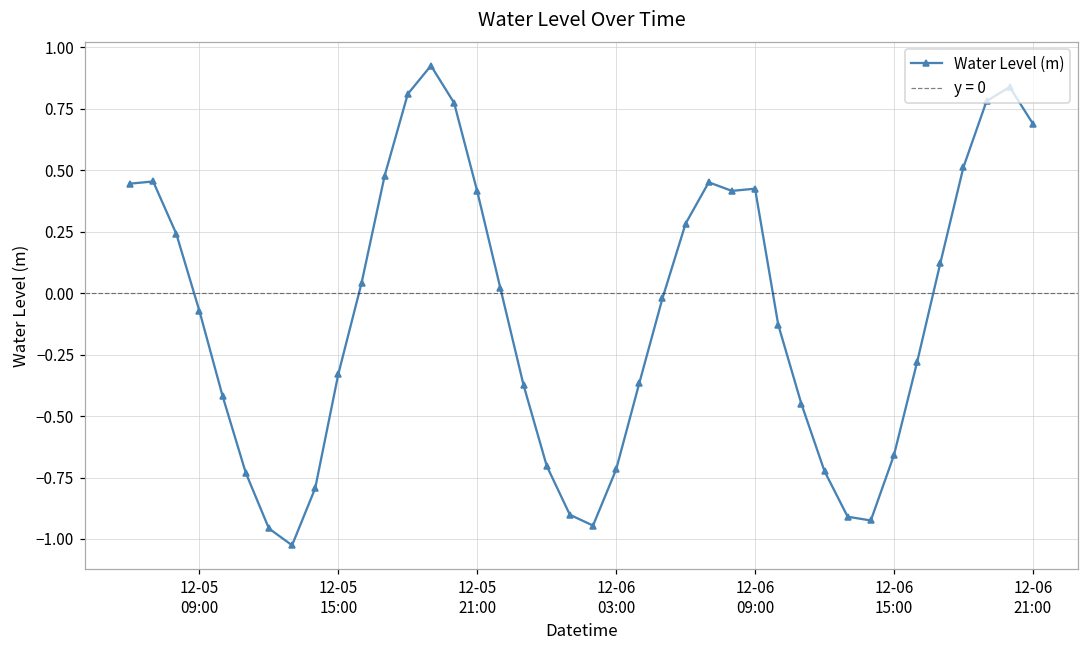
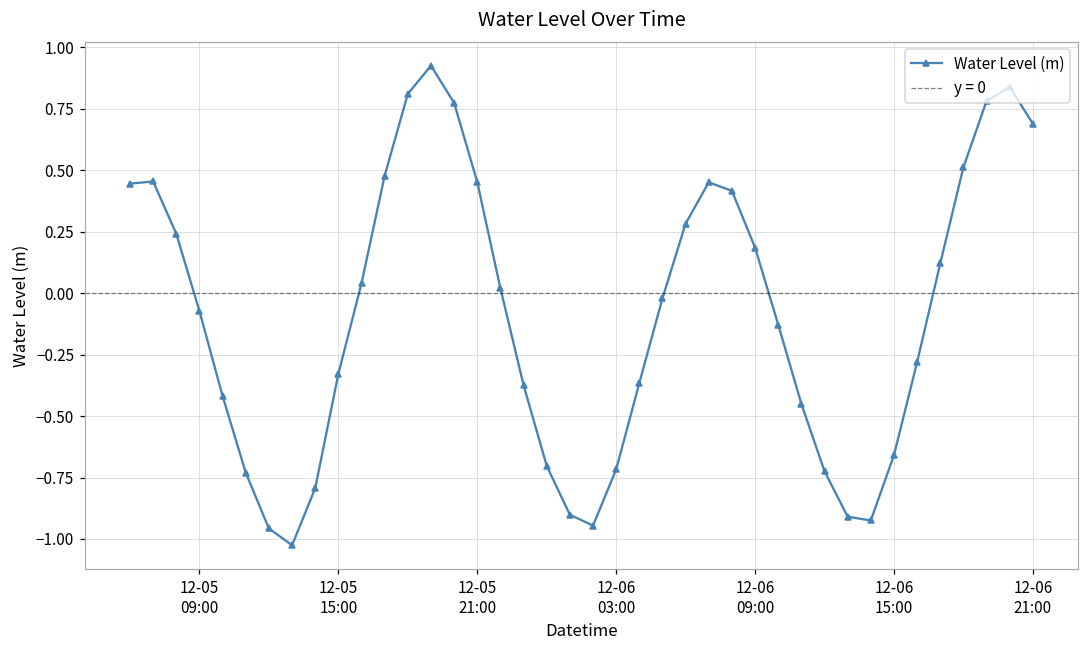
  {
    "12-05 09:00": -0.07,
    "12-05 15:00": -0.33,
-   "12-05 21:00": 0.41,
+   "12-05 21:00": 0.45,
    "12-06 03:00": -0.72,
-   "12-06 09:00": 0.42,
+   "12-06 09:00": 0.19,
    "12-06 15:00": -0.66,
    "12-06 21:00": 0.69
  }
